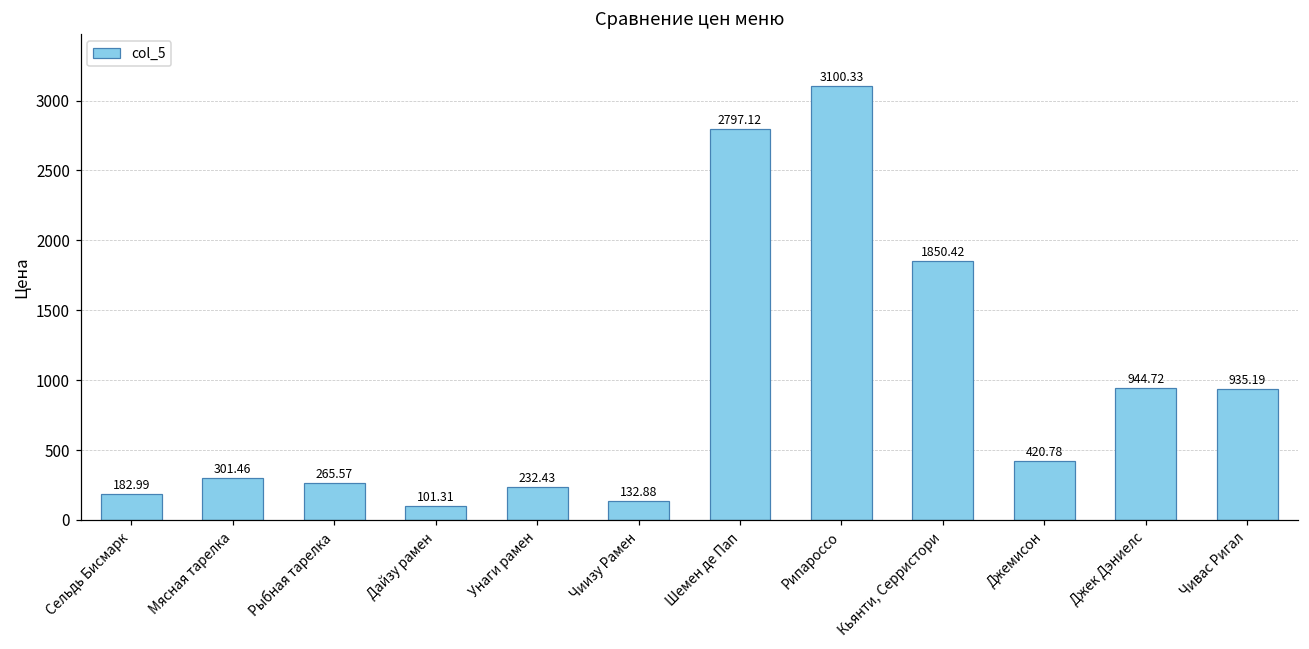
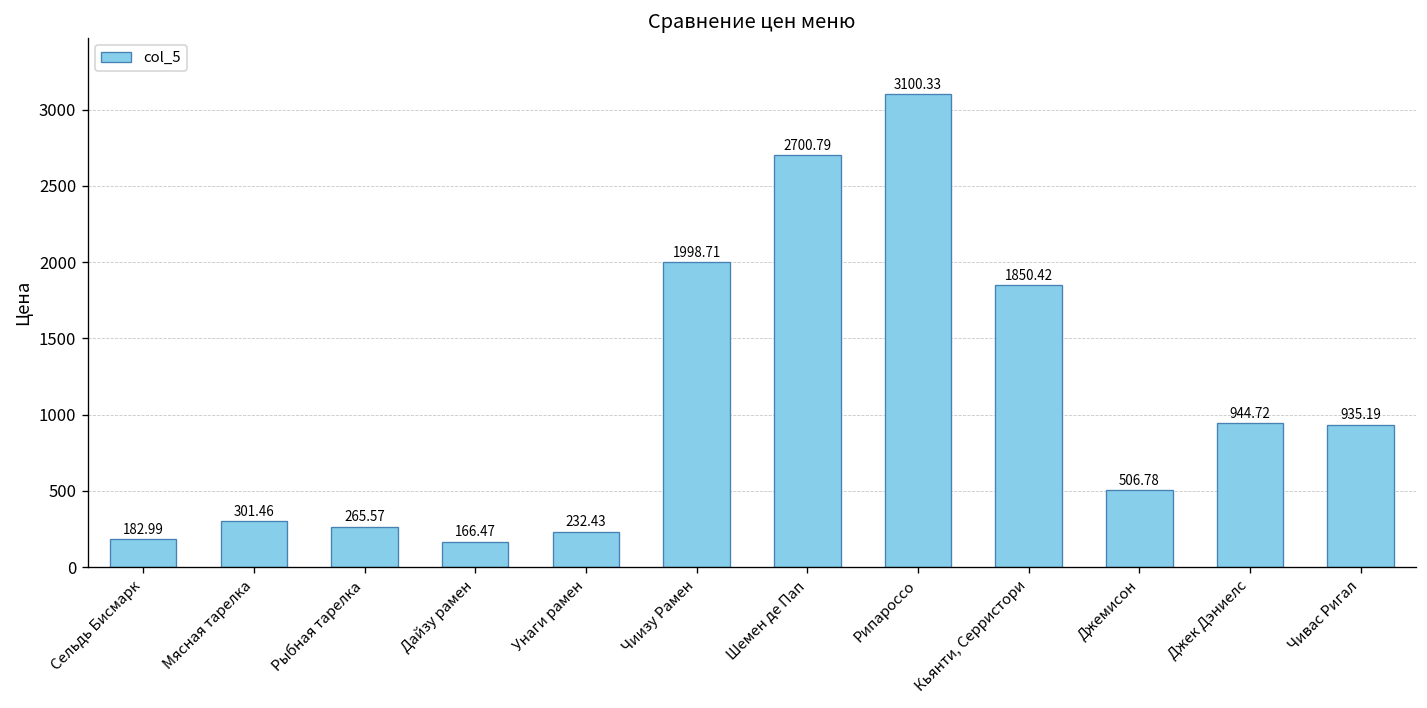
  {
    "Сельдь Бисмарк": 182.99,
    "Мясная тарелка": 301.46,
    "Рыбная тарелка": 265.57,
-   "Дайзу рамен": 101.31,
+   "Дайзу рамен": 166.47,
    "Унаги рамен": 232.43,
-   "Чиизу Рамен": 132.88,
-   "Шемен де Пап": 2797.12,
+   "Чиизу Рамен": 1998.71,
+   "Шемен де Пап": 2700.79,
    "Рипароссо": 3100.33,
    "Кьянти, Серристори": 1850.42,
-   "Джемисон": 420.78,
+   "Джемисон": 506.78,
    "Джек Дэниелс": 944.72,
    "Чивас Ригал": 935.19
  }
